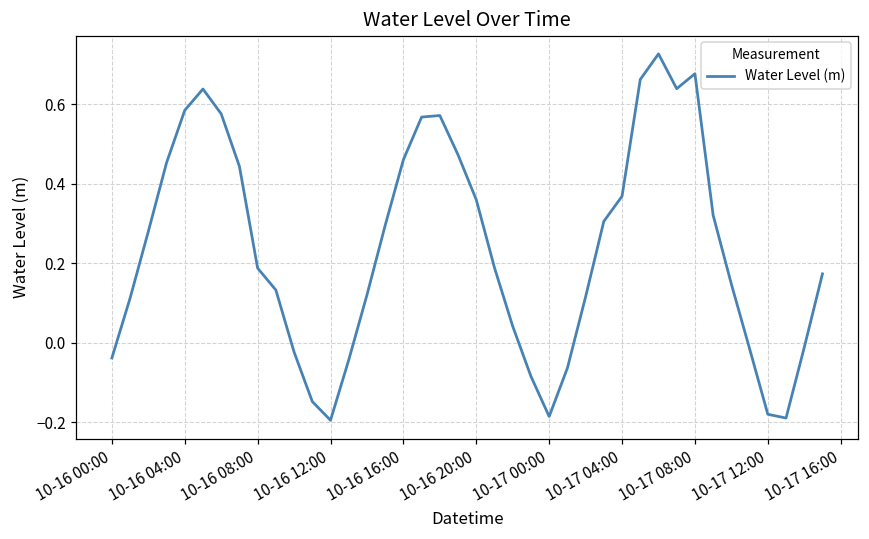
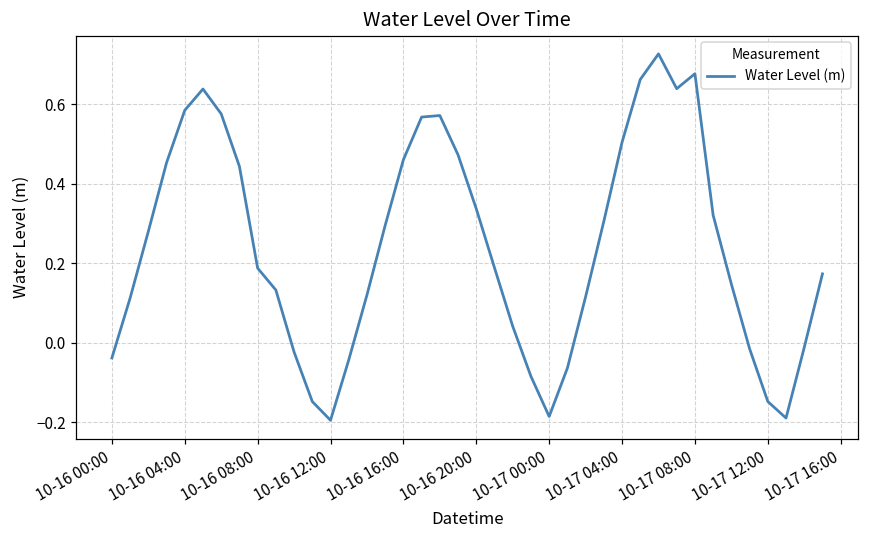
  {
    "10-16 00:00": -0.04,
    "10-16 04:00": 0.58,
    "10-16 08:00": 0.19,
    "10-16 12:00": -0.20,
    "10-16 16:00": 0.46,
-   "10-16 20:00": 0.36,
+   "10-16 20:00": 0.34,
    "10-17 00:00": -0.19,
-   "10-17 04:00": 0.37,
+   "10-17 04:00": 0.50,
    "10-17 08:00": 0.68,
-   "10-17 12:00": -0.18
+   "10-17 12:00": -0.15
  }
